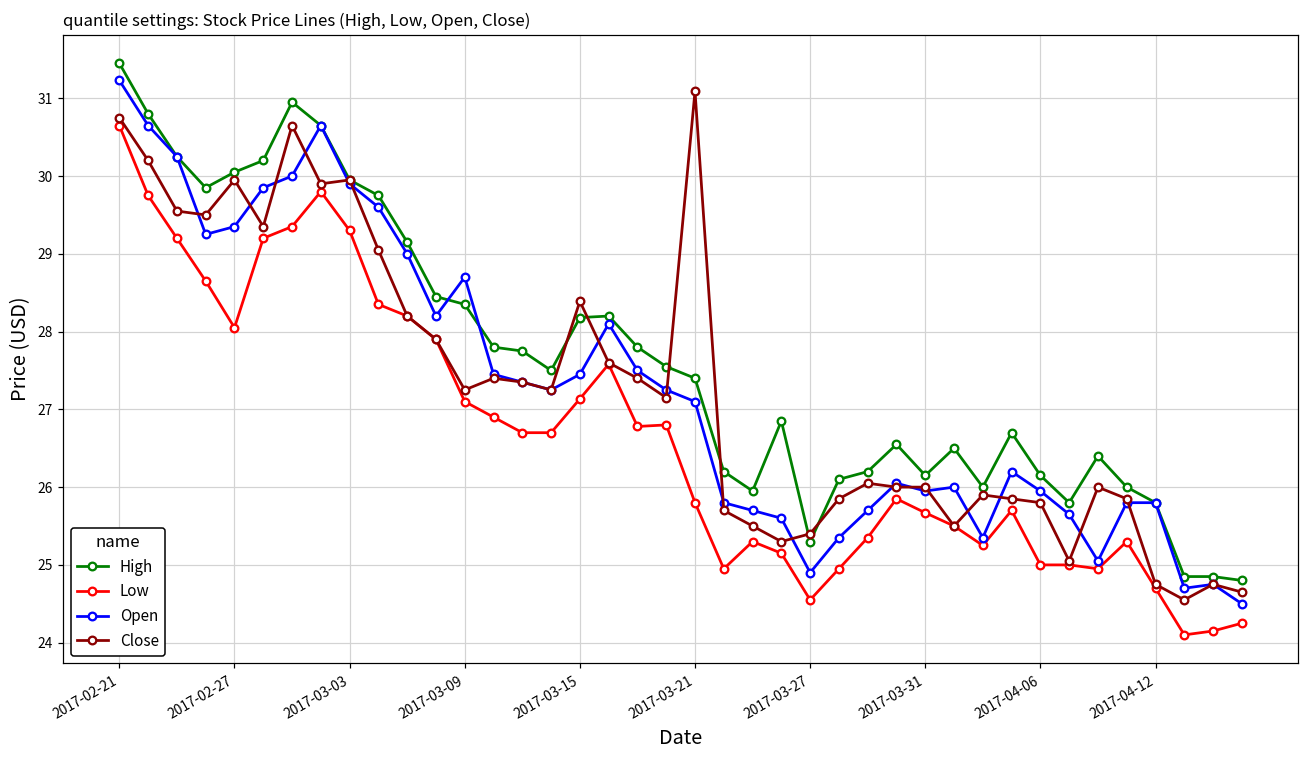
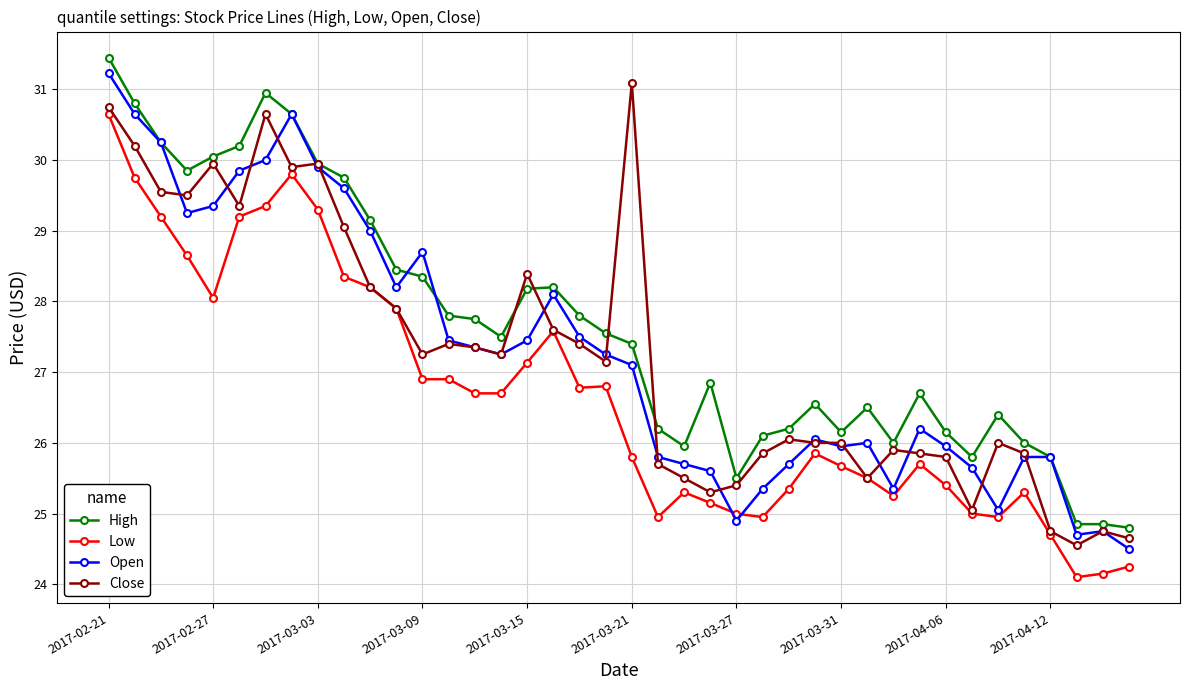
  {
    "High": {
      "2017-02-21": 31.5,
      "2017-02-27": 30.0,
      "2017-03-09": 28.4,
      "2017-03-15": 28.2,
      "2017-03-21": 27.4,
-     "2017-03-27": 25.3,
+     "2017-03-27": 25.5,
      "2017-03-31": 26.2,
      "2017-04-06": 26.2
    },
    "Low": {
      "2017-02-21": 30.7,
      "2017-02-27": 28.0,
      "2017-03-03": 29.3,
-     "2017-03-09": 27.1,
+     "2017-03-09": 26.9,
      "2017-03-15": 27.1,
      "2017-03-21": 25.8,
-     "2017-03-27": 24.5,
+     "2017-03-27": 25.0,
      "2017-03-31": 25.7,
-     "2017-04-06": 25.0,
+     "2017-04-06": 25.4,
      "2017-04-12": 24.7
    },
    "Open": {
      "2017-02-21": 31.2,
      "2017-02-27": 29.4,
      "2017-03-03": 29.9,
      "2017-03-09": 28.7,
      "2017-03-15": 27.5,
      "2017-03-21": 27.1,
      "2017-03-27": 24.9,
      "2017-03-31": 26.0,
      "2017-04-06": 26.0
    },
    "Close": {
      "2017-02-21": 30.8,
      "2017-02-27": 30.0,
      "2017-03-09": 27.3,
      "2017-03-15": 28.4,
      "2017-03-21": 31.1,
      "2017-03-27": 25.4,
      "2017-03-31": 26.0,
      "2017-04-06": 25.8,
      "2017-04-12": 24.8
    }
  }
